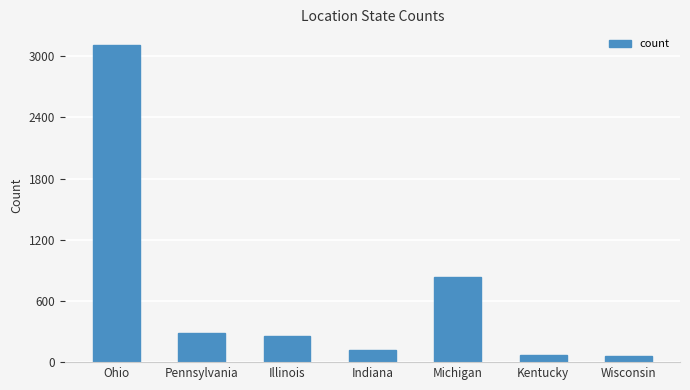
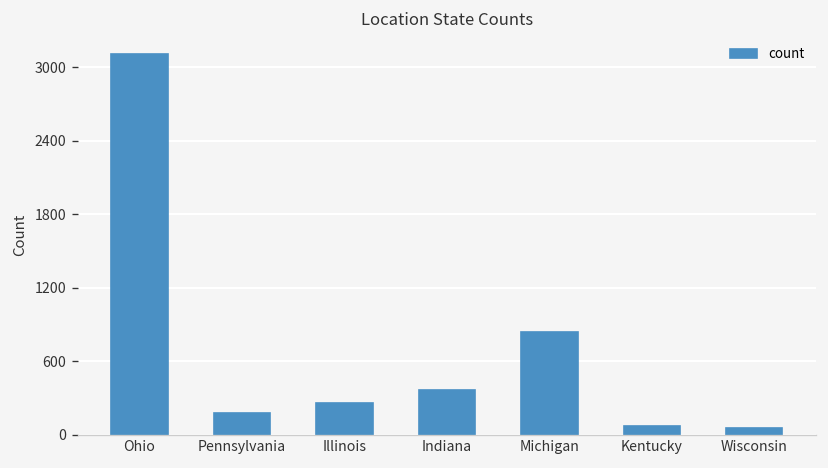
  {
    "Ohio": 3110,
-   "Pennsylvania": 290,
+   "Pennsylvania": 170,
    "Illinois": 250,
-   "Indiana": 120,
+   "Indiana": 360,
    "Michigan": 840,
    "Kentucky": 70,
    "Wisconsin": 60
  }
